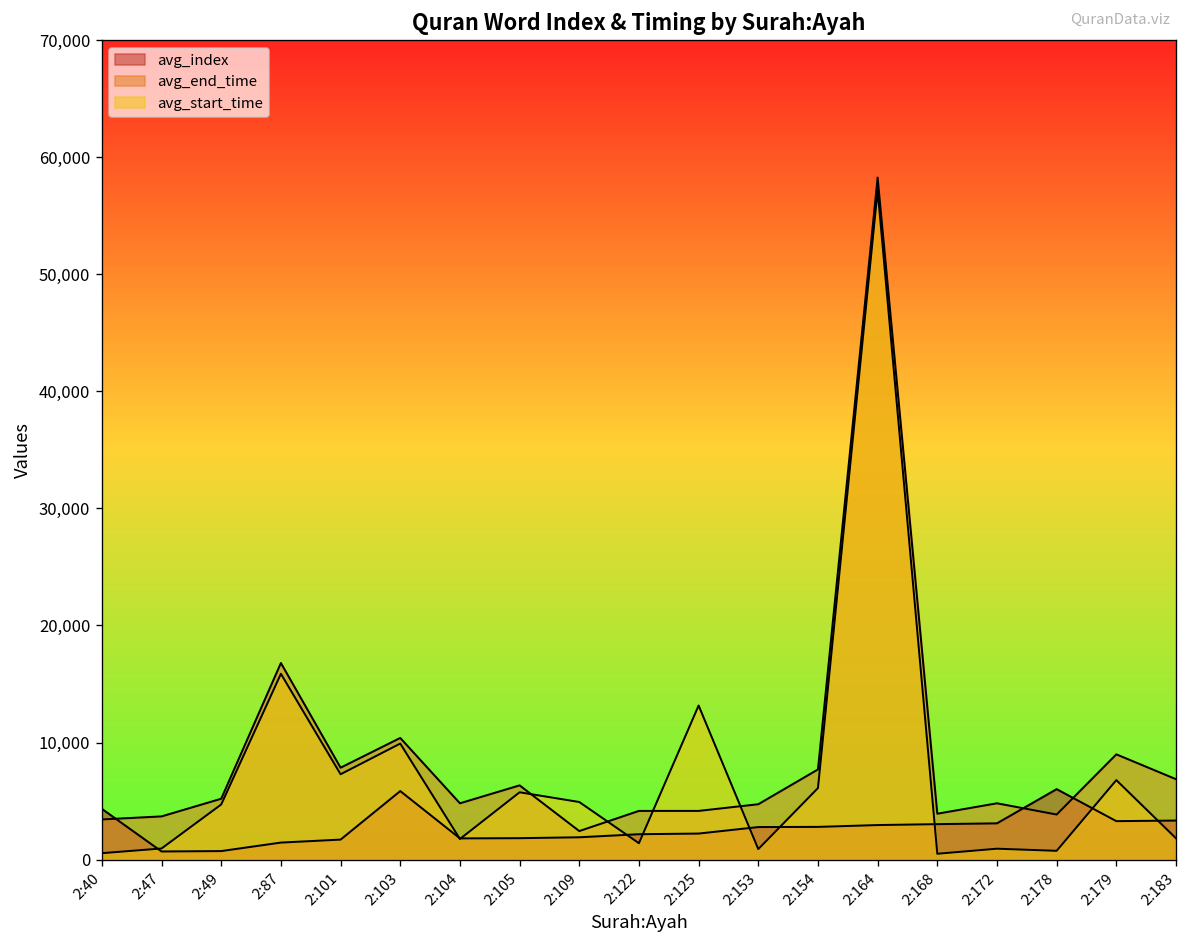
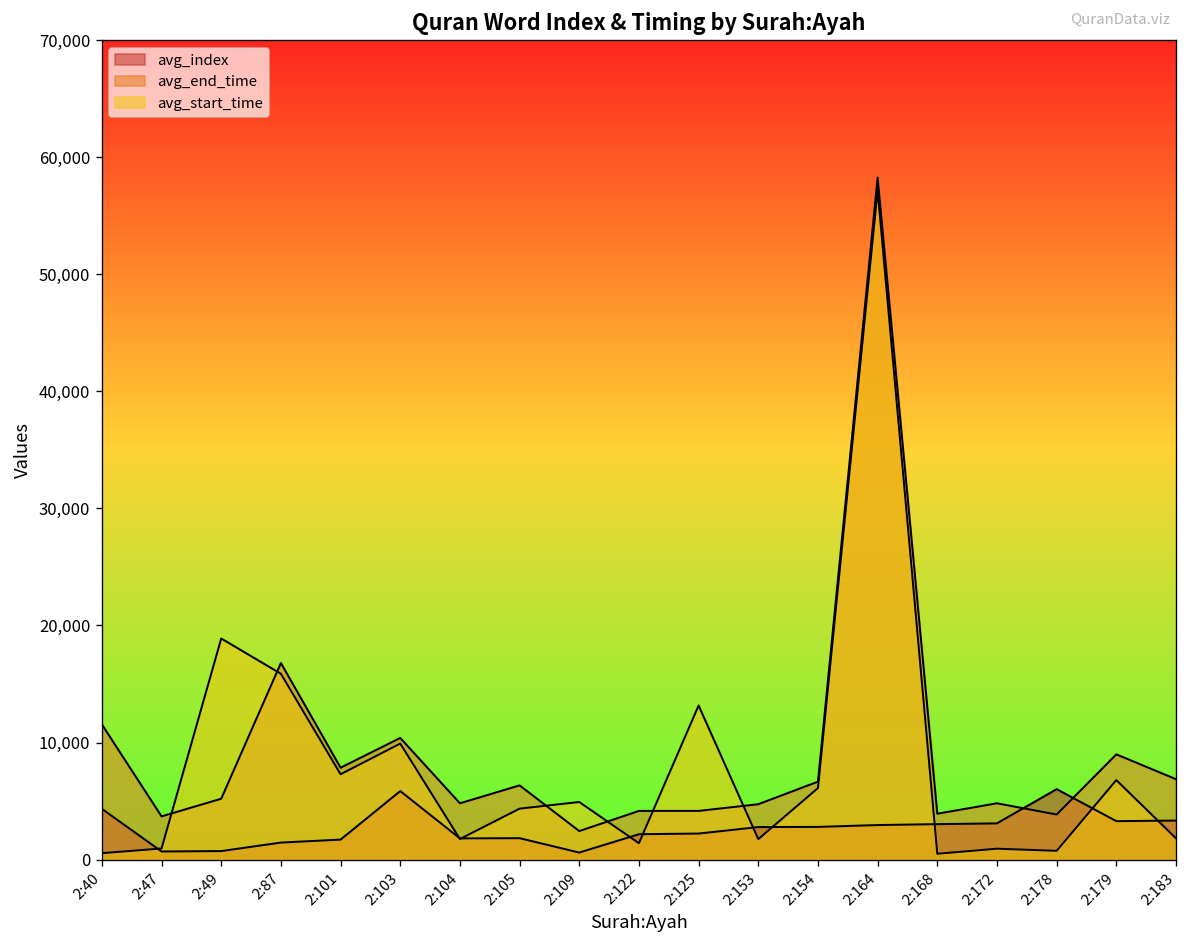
  {
    "avg_index": {
      "2:40": "4,000",
      "2:49": "1,000",
      "2:87": "1,000",
      "2:101": "2,000",
      "2:103": "6,000",
      "2:105": "2,000",
-     "2:109": "2,000",
+     "2:109": "1,000",
      "2:122": "2,000",
      "2:125": "2,000",
      "2:153": "3,000",
      "2:154": "3,000",
      "2:164": "3,000",
      "2:168": "3,000",
      "2:172": "3,000",
      "2:178": "6,000",
      "2:179": "3,000",
      "2:183": "3,000"
    },
    "avg_end_time": {
-     "2:40": "3,000",
+     "2:40": "12,000",
      "2:47": "4,000",
      "2:49": "5,000",
      "2:87": "17,000",
      "2:101": "8,000",
      "2:103": "10,000",
      "2:104": "5,000",
      "2:105": "6,000",
      "2:109": "2,000",
      "2:122": "4,000",
      "2:125": "4,000",
      "2:153": "5,000",
-     "2:154": "8,000",
+     "2:154": "7,000",
      "2:164": "58,000",
      "2:168": "4,000",
      "2:172": "5,000",
      "2:178": "4,000",
      "2:179": "9,000",
      "2:183": "7,000"
    },
    "avg_start_time": {
      "2:40": "1,000",
-     "2:49": "5,000",
+     "2:49": "19,000",
      "2:87": "16,000",
      "2:101": "7,000",
      "2:103": "10,000",
-     "2:105": "6,000",
+     "2:105": "4,000",
      "2:109": "5,000",
      "2:122": "1,000",
      "2:125": "13,000",
-     "2:153": "1,000",
+     "2:153": "2,000",
      "2:154": "6,000",
      "2:164": "57,000",
      "2:168": "1,000",
      "2:172": "1,000",
      "2:178": "1,000",
      "2:179": "7,000",
      "2:183": "2,000"
    }
  }
